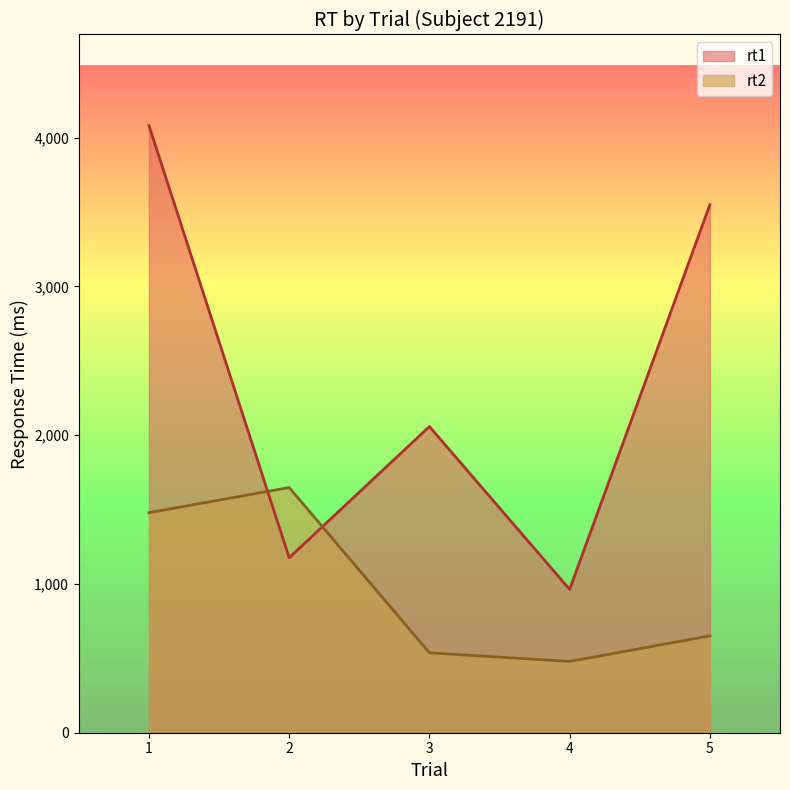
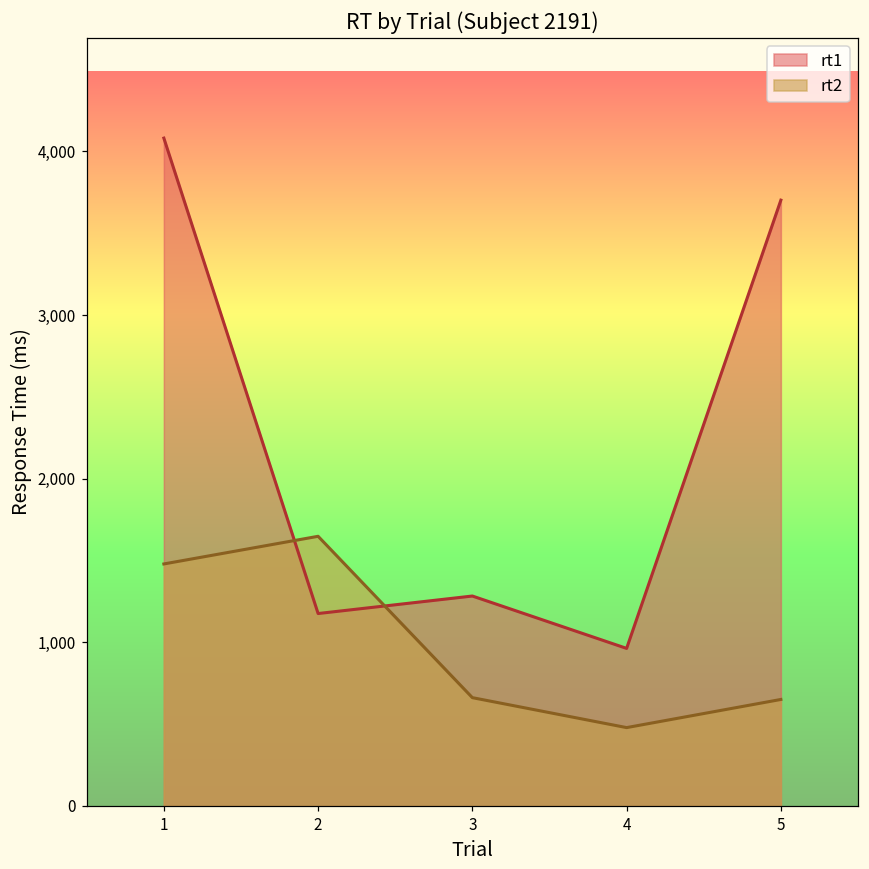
  {
    "rt1": {
      "1": "4,080",
      "2": "1,180",
-     "3": "2,060",
+     "3": "1,280",
      "4": "960",
-     "5": "3,550"
+     "5": "3,700"
    },
    "rt2": {
      "1": "1,480",
      "2": "1,650",
-     "3": "540",
+     "3": "660",
      "4": "480",
      "5": "650"
    }
  }
